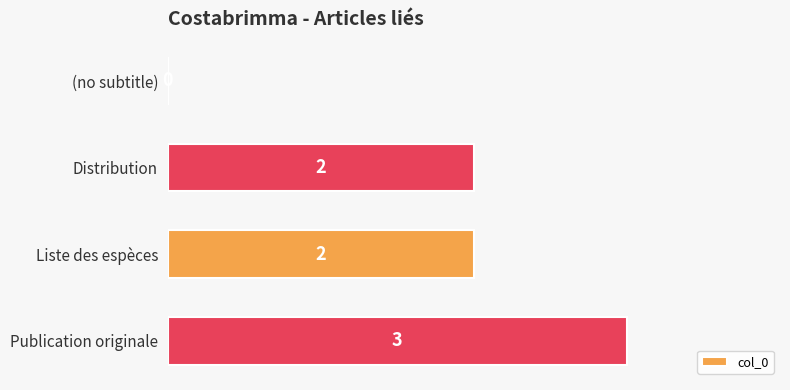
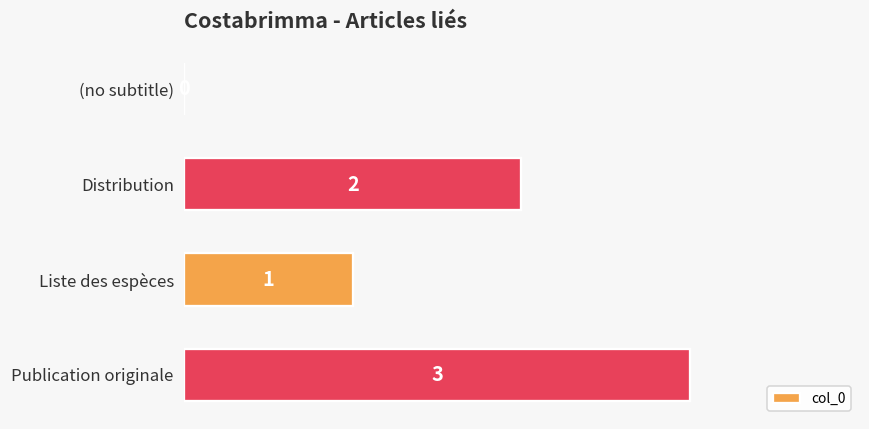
  {
    "Distribution": 2,
-   "Liste des espèces": 2,
+   "Liste des espèces": 1,
    "Publication originale": 3
  }
